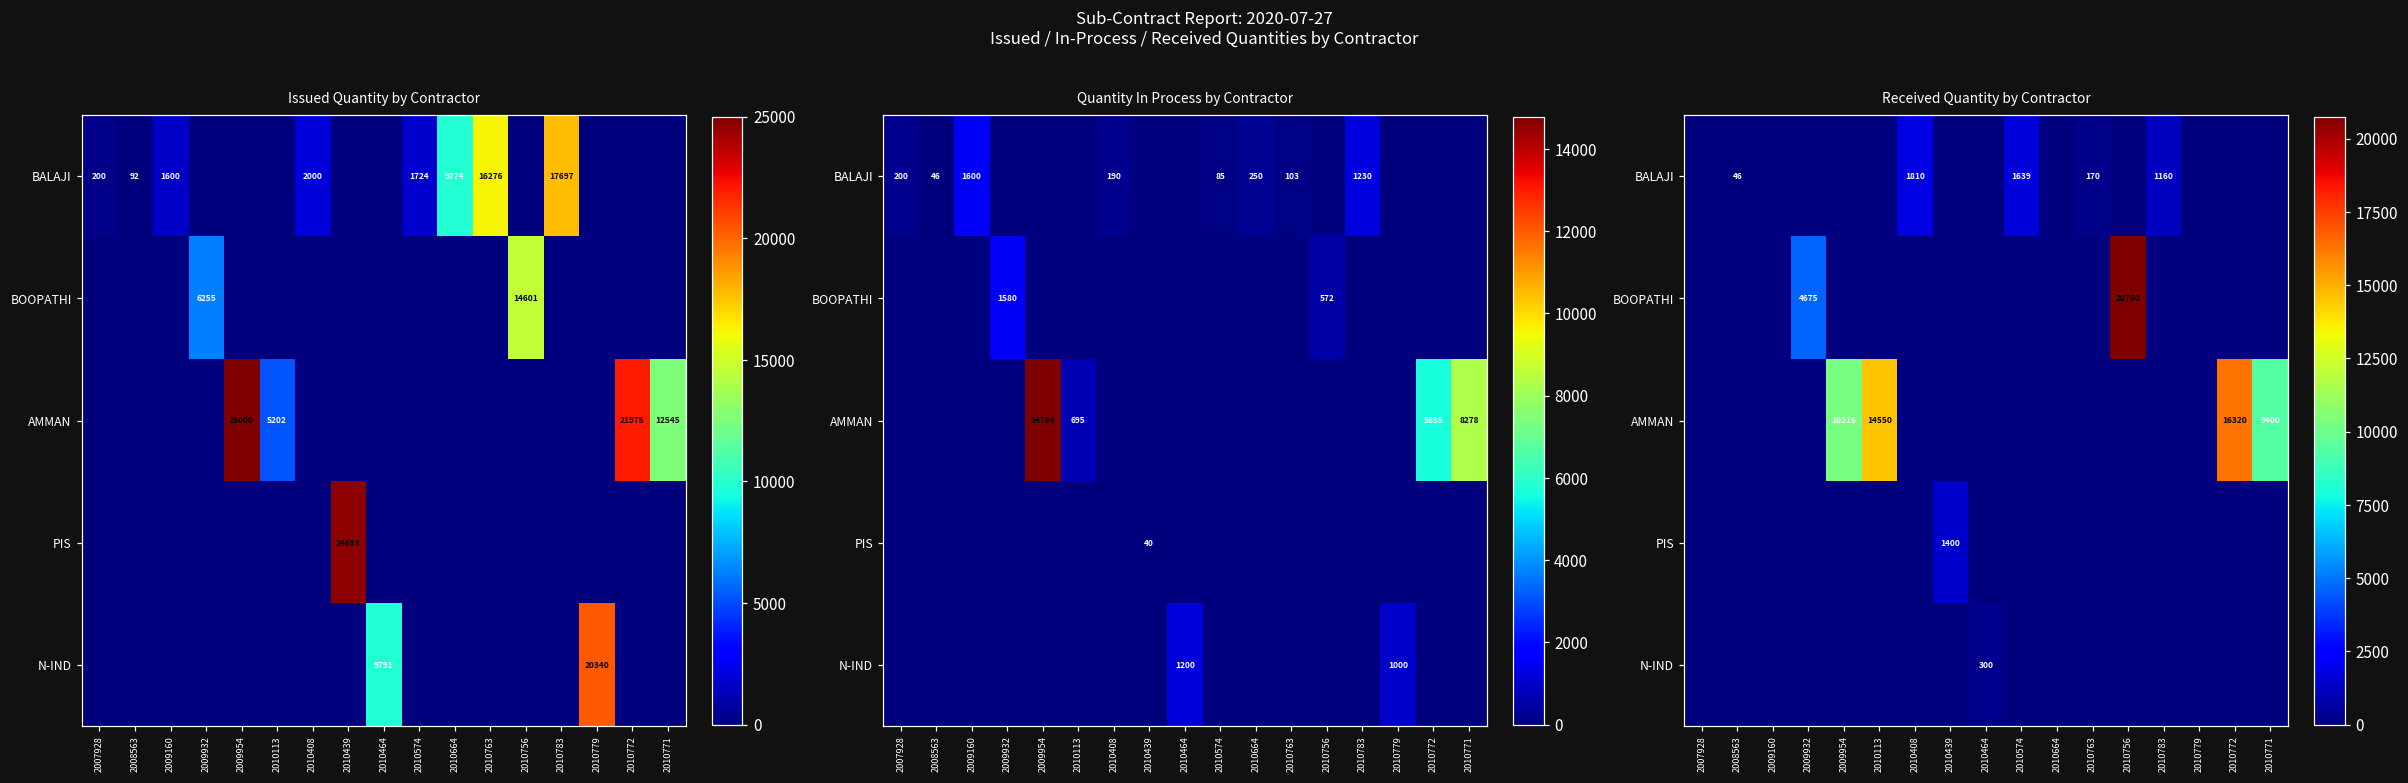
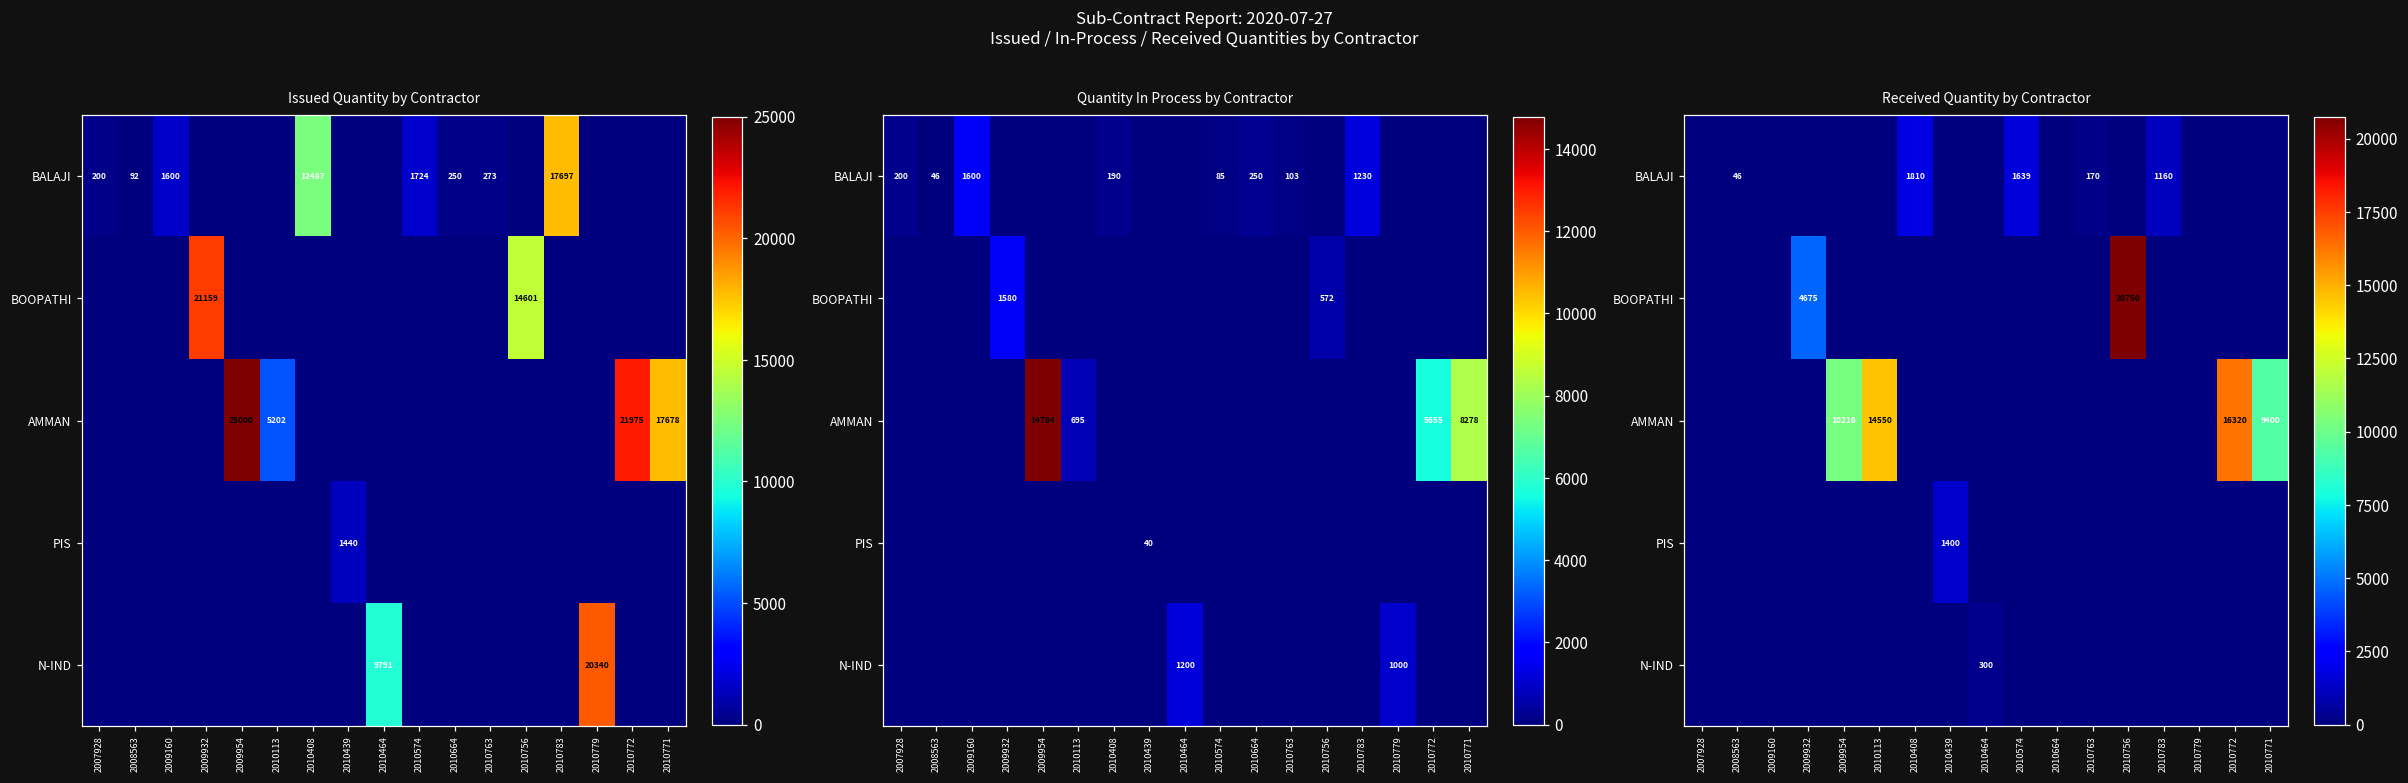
  {
    "Issued Quantity by Contractor": {
      "BALAJI": {
        "2007928": 200,
        "2008563": 92,
        "2009160": 1600,
-       "2010408": 2000,
+       "2010408": 12487,
        "2010574": 1724,
-       "2010664": 9774,
-       "2010763": 16276,
+       "2010664": 250,
+       "2010763": 273,
        "2010783": 17697
      },
      "BOOPATHI": {
-       "2009932": 6255,
+       "2009932": 21159,
        "2010756": 14601
      },
      "AMMAN": {
        "2009954": 25000,
        "2010113": 5202,
        "2010772": 21975,
-       "2010771": 12545
+       "2010771": 17678
      },
      "PIS": {
-       "2010439": 24693
+       "2010439": 1440
      },
      "N-IND": {
        "2010464": 9791,
        "2010779": 20340
      }
    },
    "Quantity In Process by Contractor": {
      "BALAJI": {
        "2007928": 200,
        "2008563": 46,
        "2009160": 1600,
        "2010408": 190,
        "2010574": 85,
        "2010664": 250,
        "2010763": 103,
        "2010783": 1230
      },
      "BOOPATHI": {
        "2009932": 1580,
        "2010756": 572
      },
      "AMMAN": {
        "2009954": 14784,
        "2010113": 695,
        "2010772": 5655,
        "2010771": 8278
      },
      "PIS": {
        "2010439": 40
      },
      "N-IND": {
        "2010464": 1200,
        "2010779": 1000
      }
    },
    "Received Quantity by Contractor": {
      "BALAJI": {
        "2008563": 46,
        "2010408": 1810,
        "2010574": 1639,
        "2010763": 170,
        "2010783": 1160
      },
      "BOOPATHI": {
        "2009932": 4675,
        "2010756": 20750
      },
      "AMMAN": {
        "2009954": 10216,
        "2010113": 14550,
        "2010772": 16320,
        "2010771": 9400
      },
      "PIS": {
        "2010439": 1400
      },
      "N-IND": {
        "2010464": 300
      }
    }
  }
